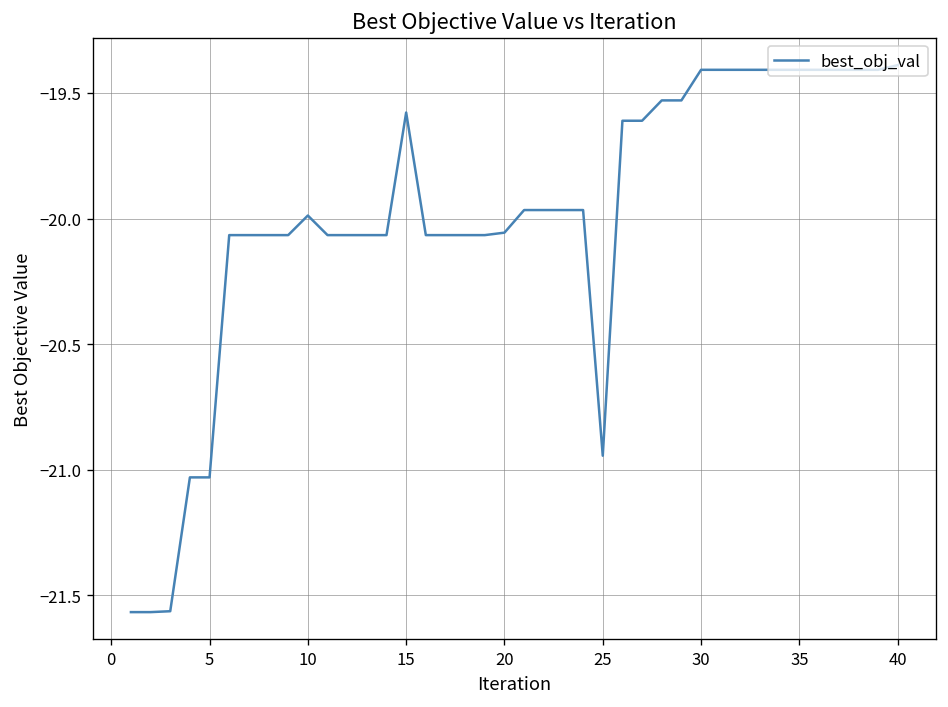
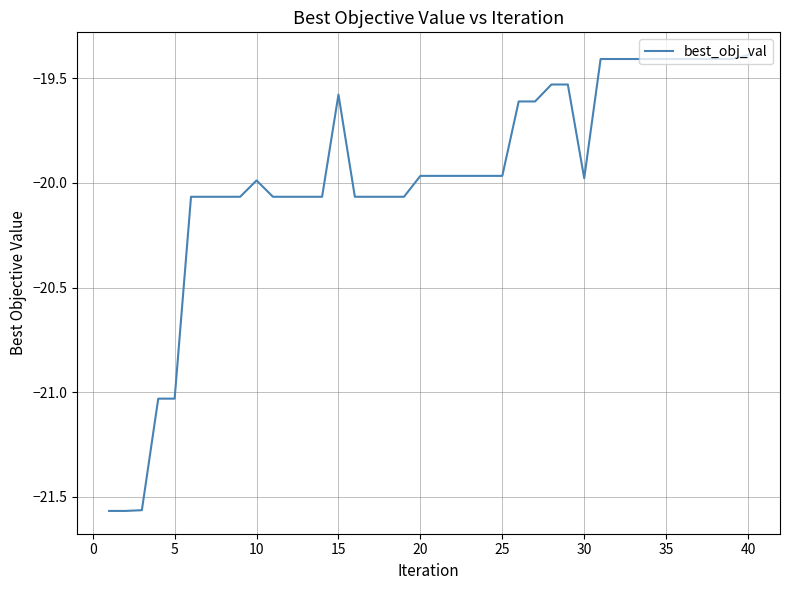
  {
    "5": -21.03,
    "10": -19.99,
    "15": -19.58,
-   "20": -20.06,
-   "25": -20.94,
-   "30": -19.41
+   "20": -19.97,
+   "25": -19.97,
+   "30": -19.98
  }
